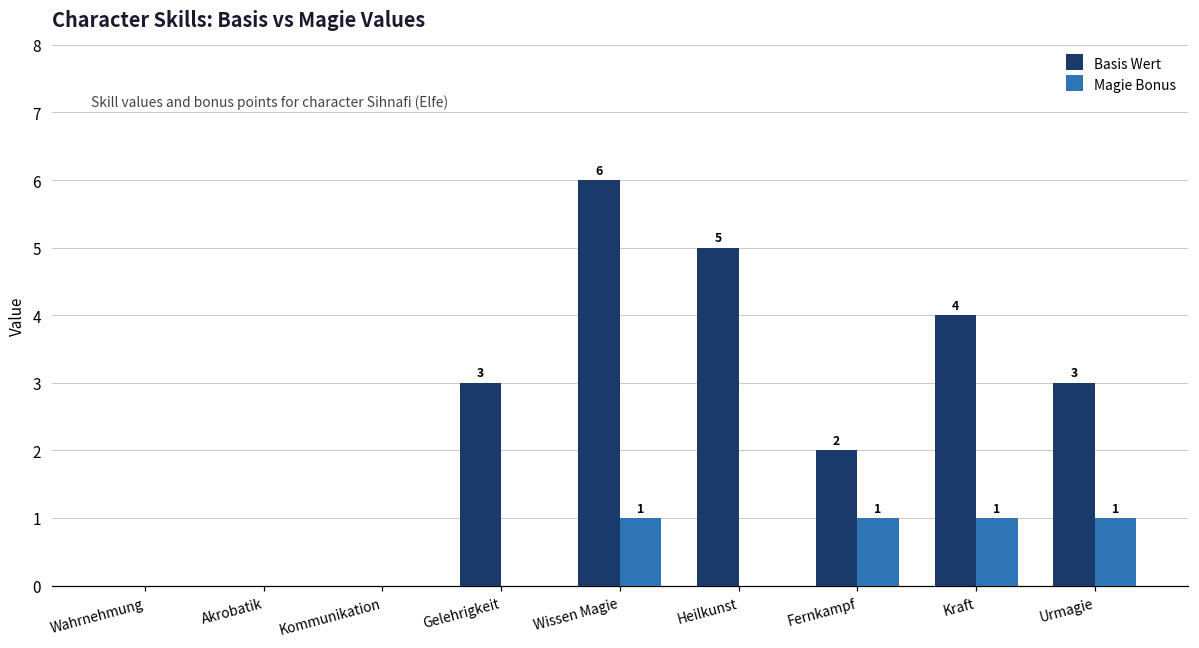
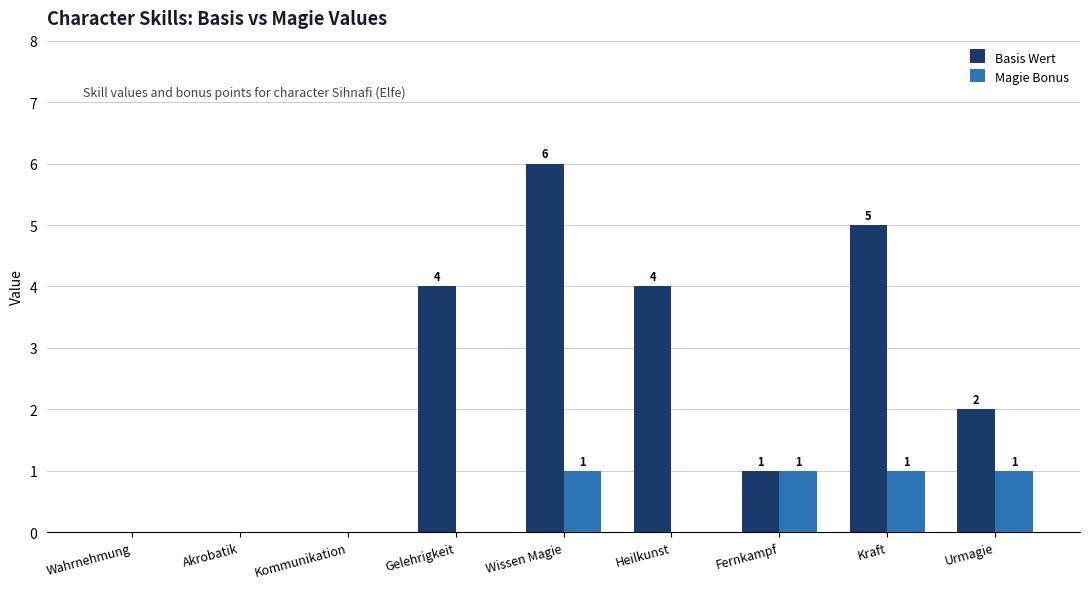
  {
    "Basis Wert": {
-     "Gelehrigkeit": 3,
+     "Gelehrigkeit": 4,
      "Wissen Magie": 6,
-     "Heilkunst": 5,
-     "Fernkampf": 2,
-     "Kraft": 4,
-     "Urmagie": 3
+     "Heilkunst": 4,
+     "Fernkampf": 1,
+     "Kraft": 5,
+     "Urmagie": 2
    },
    "Magie Bonus": {
      "Wissen Magie": 1,
      "Fernkampf": 1,
      "Kraft": 1,
      "Urmagie": 1
    }
  }
